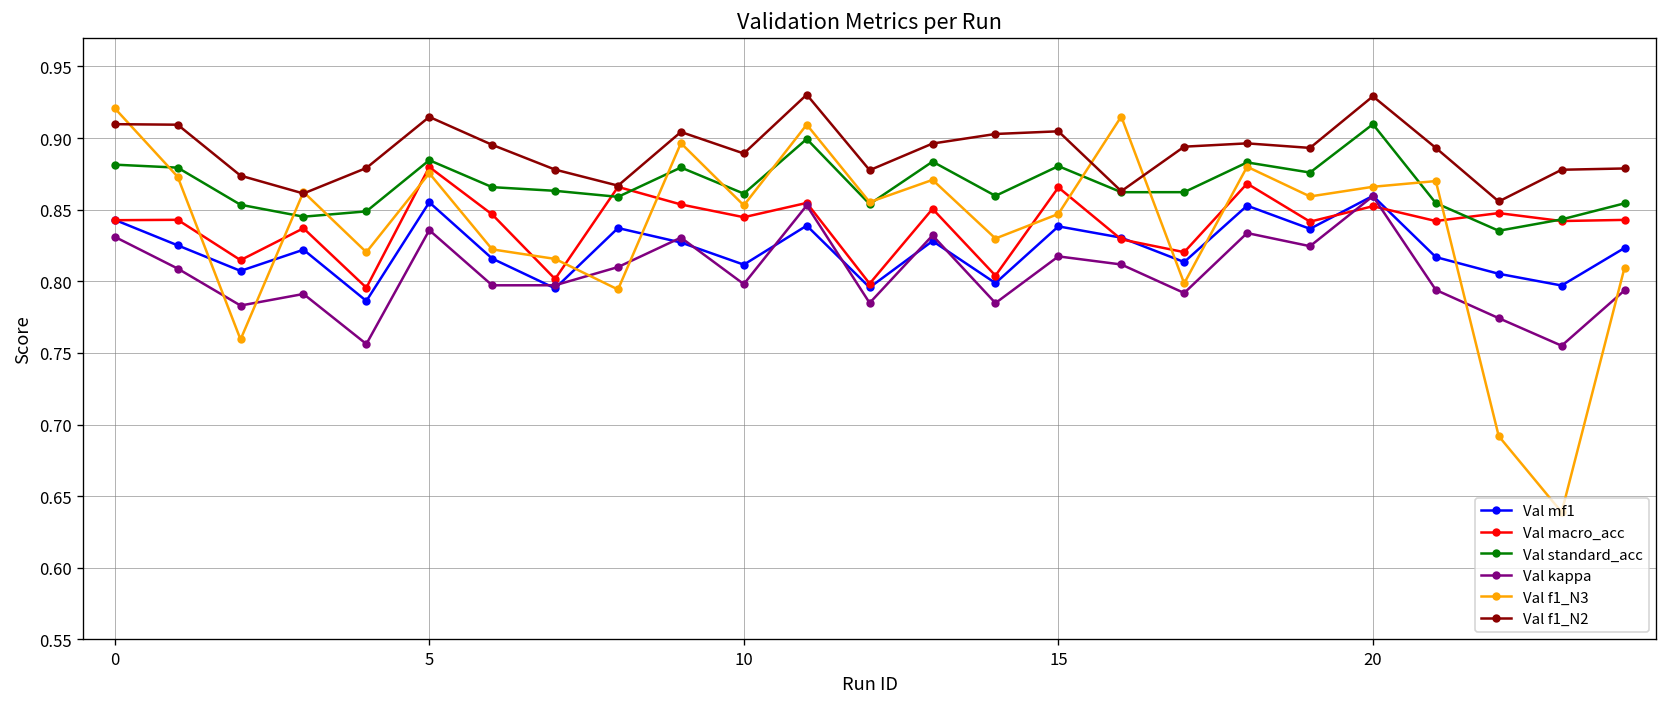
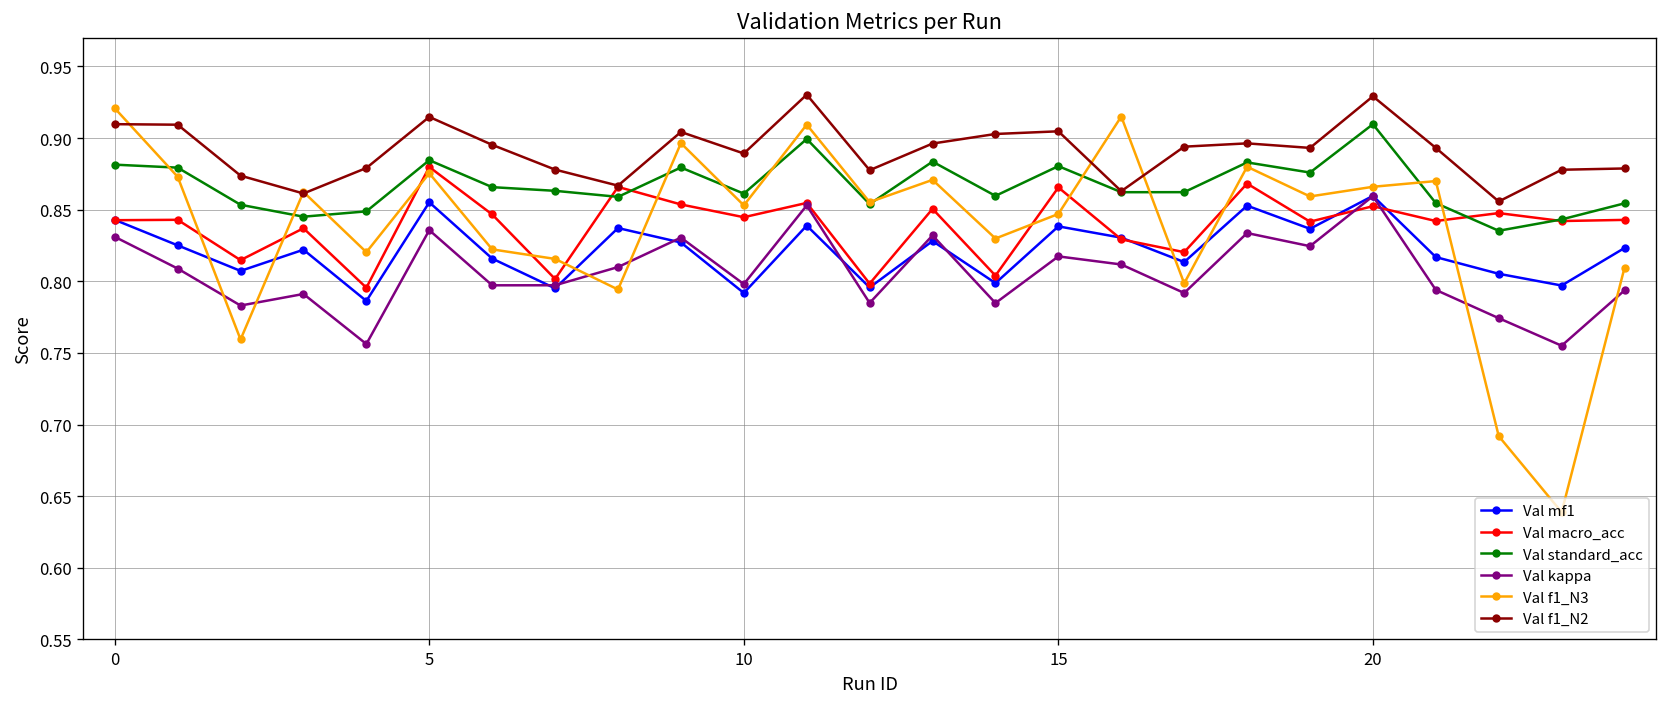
  {
    "Val mf1": {
      "5": 0.855,
-     "10": 0.812,
+     "10": 0.792,
      "15": 0.838
    },
    "Val macro_acc": {
      "5": 0.880,
      "10": 0.845,
      "15": 0.866,
      "20": 0.852
    },
    "Val standard_acc": {
      "0": 0.881,
      "5": 0.885,
      "10": 0.861,
      "15": 0.880,
      "20": 0.910
    },
    "Val kappa": {
      "0": 0.831,
      "5": 0.836,
      "10": 0.798,
      "15": 0.817
    },
    "Val f1_N3": {
      "0": 0.921,
      "5": 0.875,
      "10": 0.853,
      "15": 0.847,
      "20": 0.866
    },
    "Val f1_N2": {
      "0": 0.910,
      "5": 0.915,
      "10": 0.889,
      "15": 0.905,
      "20": 0.929
    }
  }
